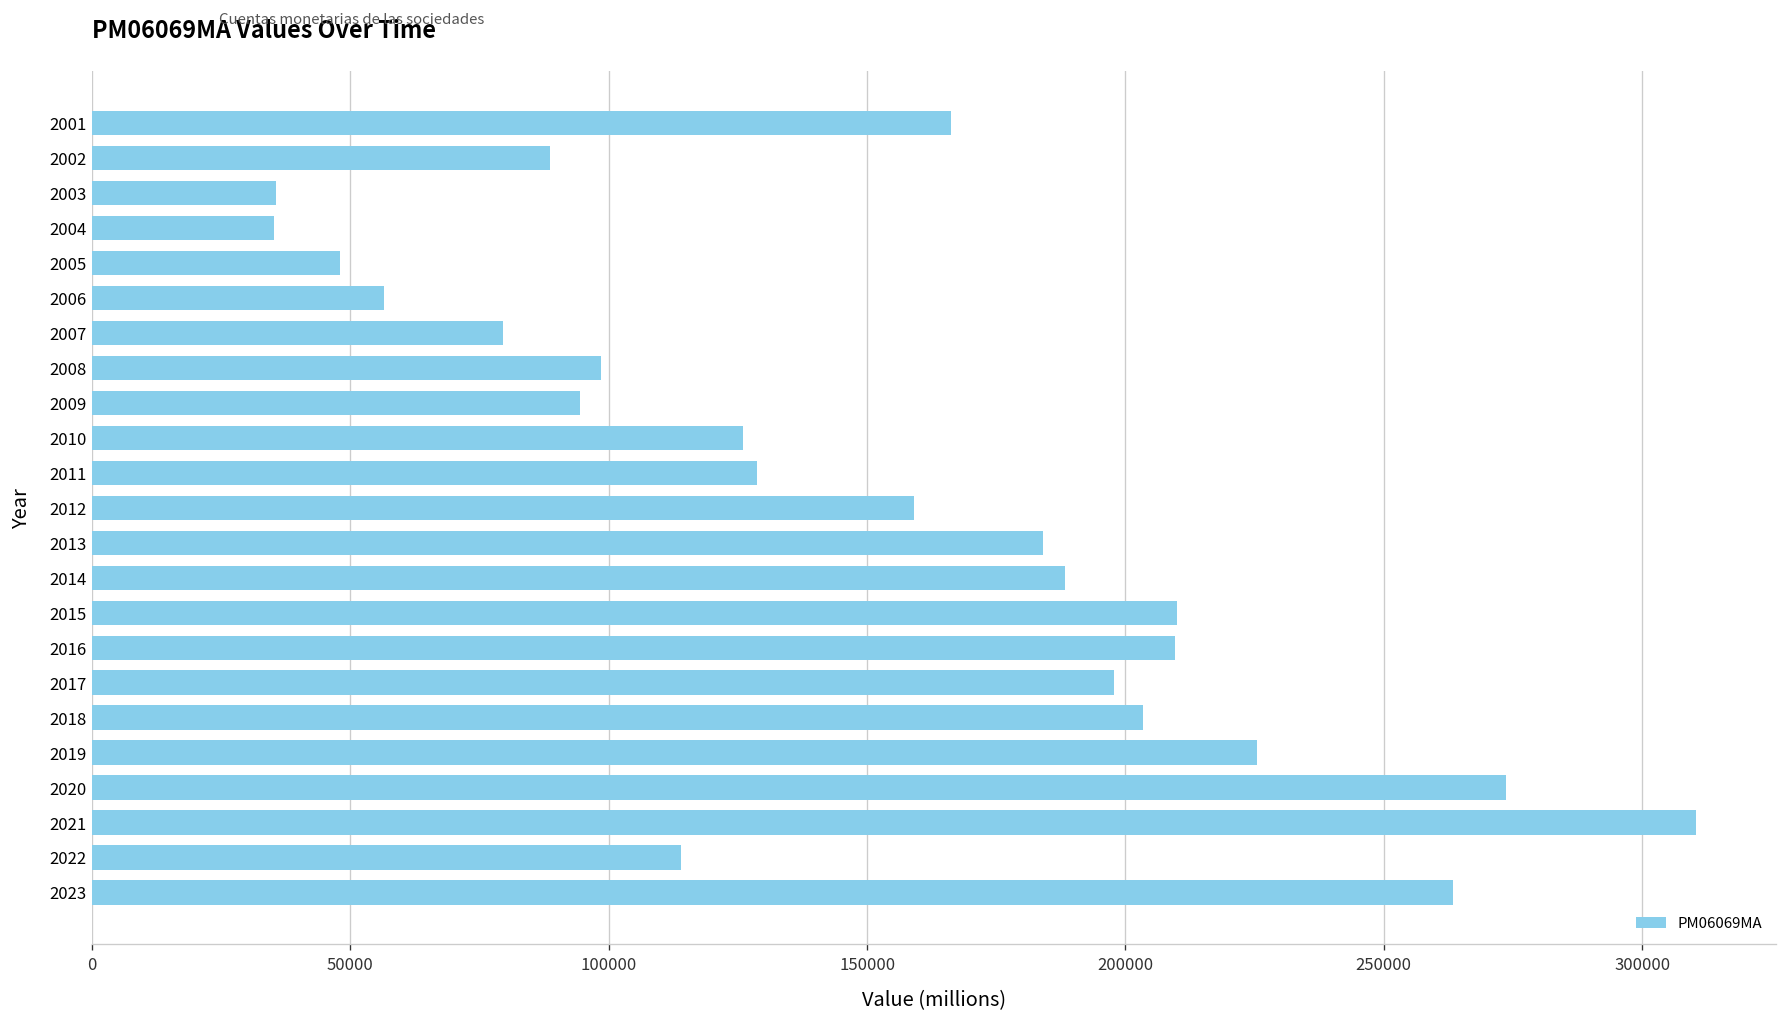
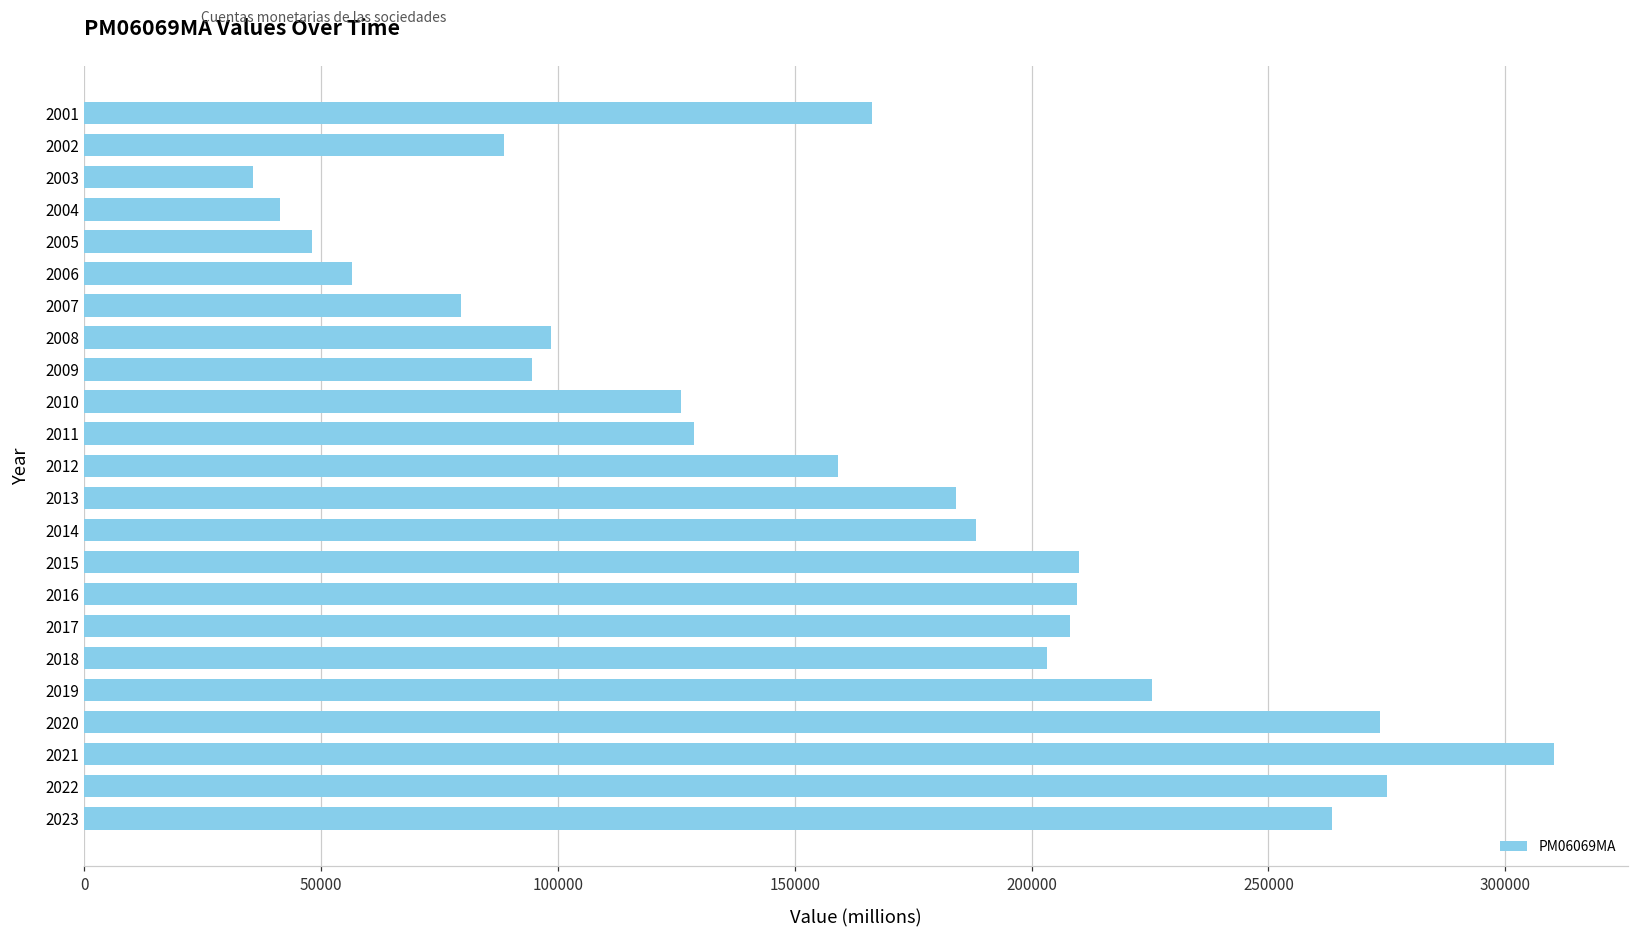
  {
    "2001": 166000,
    "2002": 89000,
    "2003": 36000,
-   "2004": 35000,
+   "2004": 41000,
    "2005": 48000,
    "2006": 57000,
    "2007": 80000,
    "2008": 98000,
    "2009": 94000,
    "2010": 126000,
    "2011": 129000,
    "2012": 159000,
    "2013": 184000,
    "2014": 188000,
    "2015": 210000,
    "2016": 210000,
-   "2017": 198000,
+   "2017": 208000,
    "2018": 203000,
    "2019": 225000,
    "2020": 274000,
    "2021": 310000,
-   "2022": 114000,
+   "2022": 275000,
    "2023": 263000
  }
